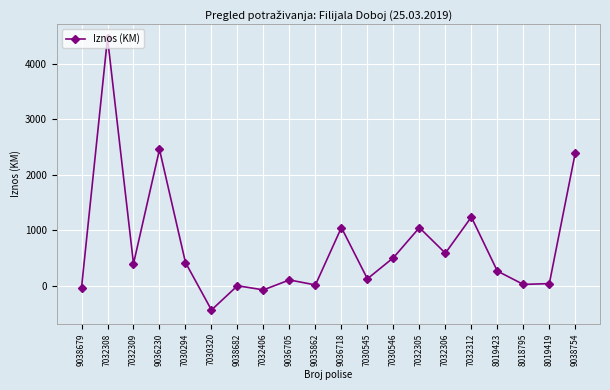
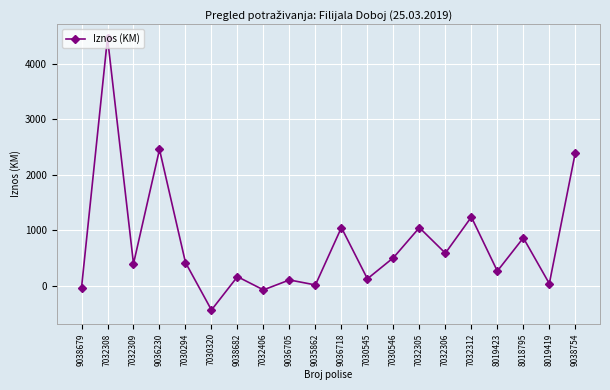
  {
    "9038679": 0,
    "7032309": 400,
    "9036230": 2500,
    "7030294": 400,
    "7030320": -400,
-   "9038682": 0,
+   "9038682": 200,
    "7032406": -100,
    "9036705": 100,
    "9035862": 0,
    "9036718": 1100,
    "7030545": 100,
    "7030546": 500,
    "7032305": 1000,
    "7032306": 600,
    "7032312": 1200,
    "8019423": 300,
-   "8018795": 0,
+   "8018795": 900,
    "8019419": 0,
    "9038754": 2400
  }
